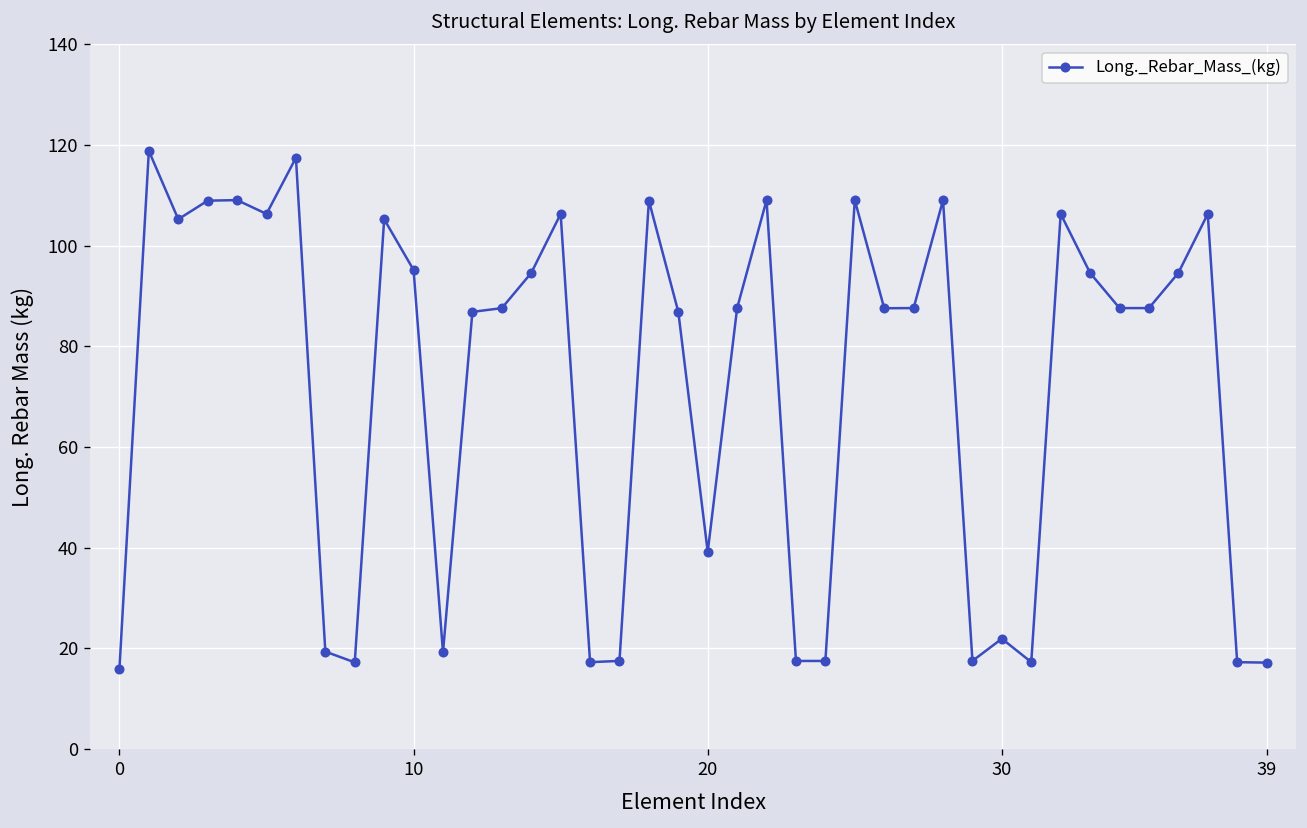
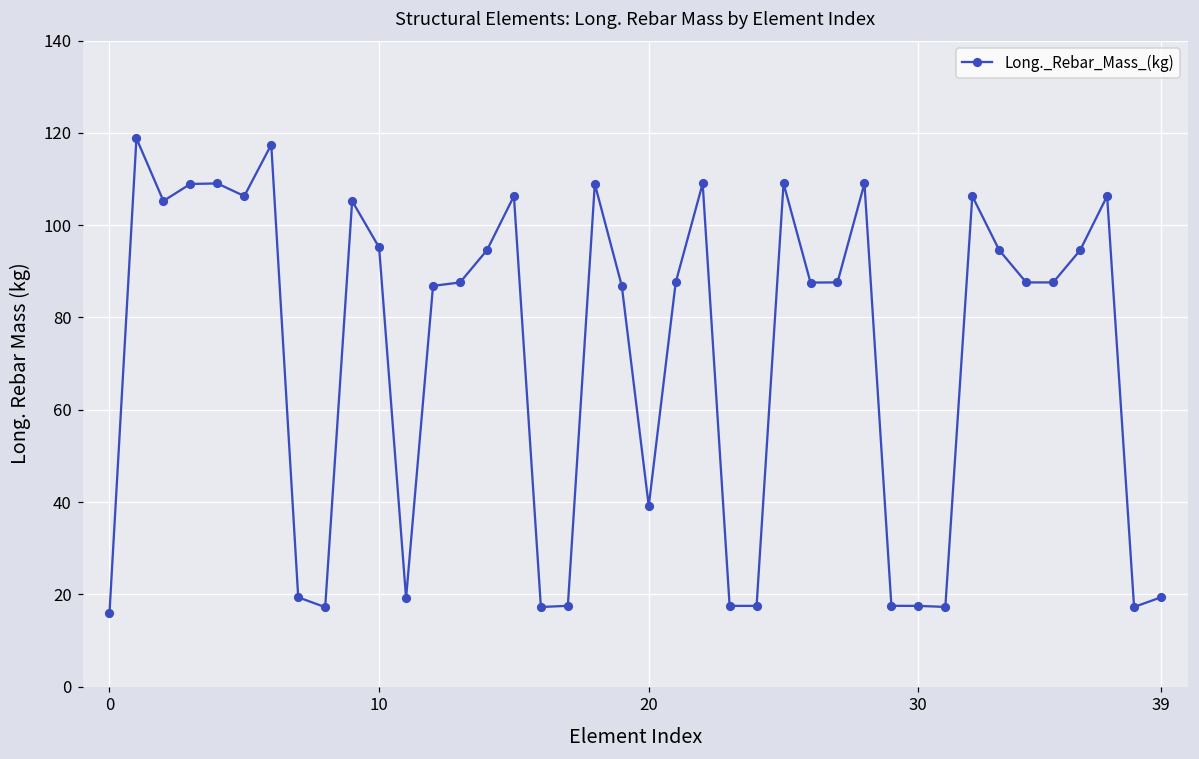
  {
    "0": 16,
    "10": 95,
    "20": 39,
-   "30": 22,
-   "39": 17
+   "30": 17,
+   "39": 19
  }
